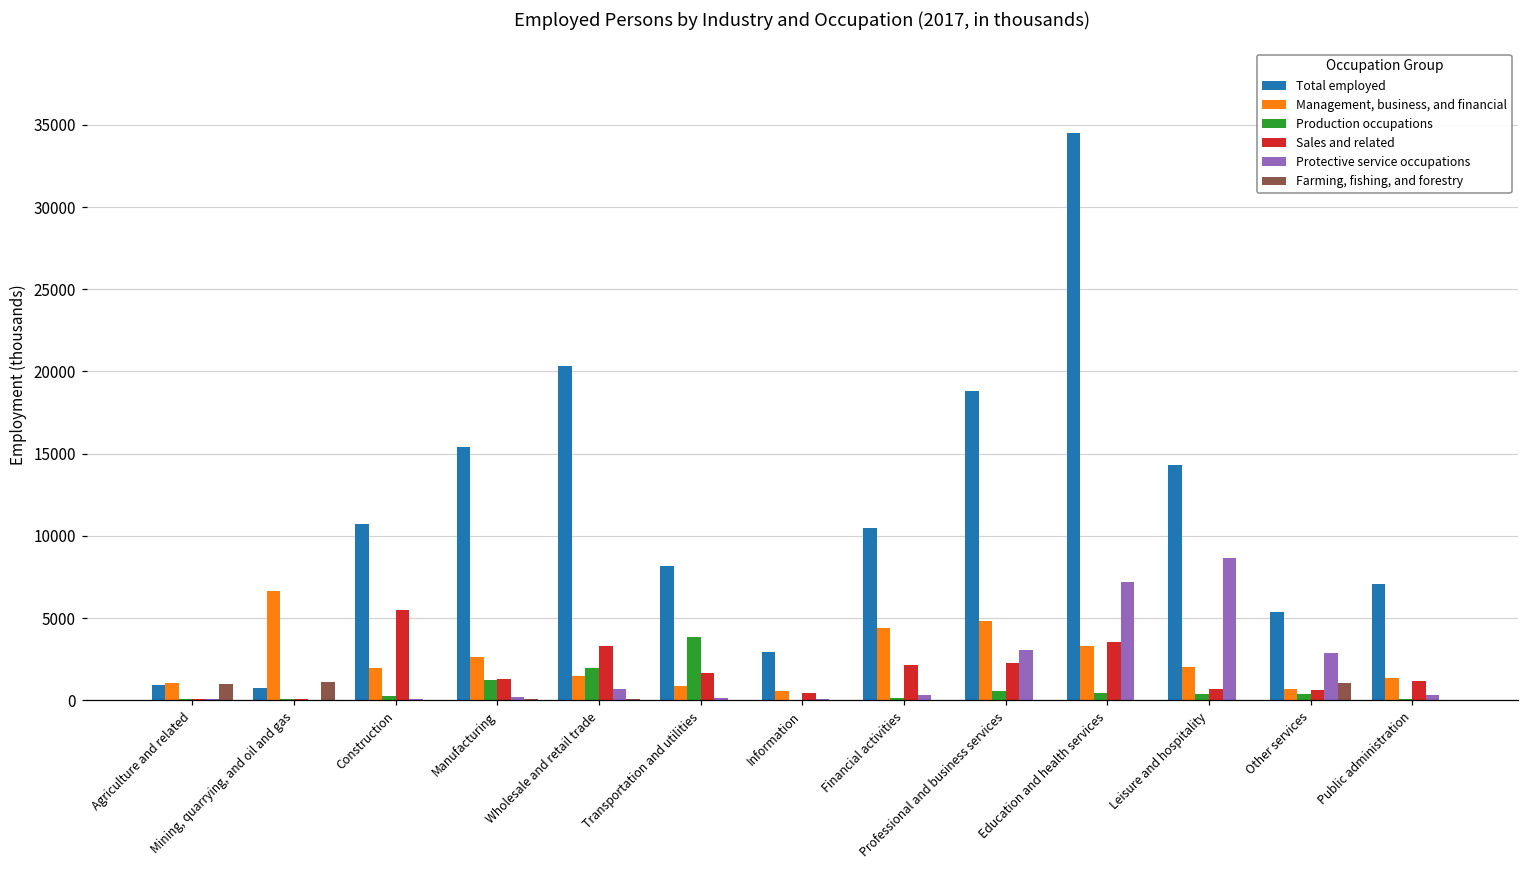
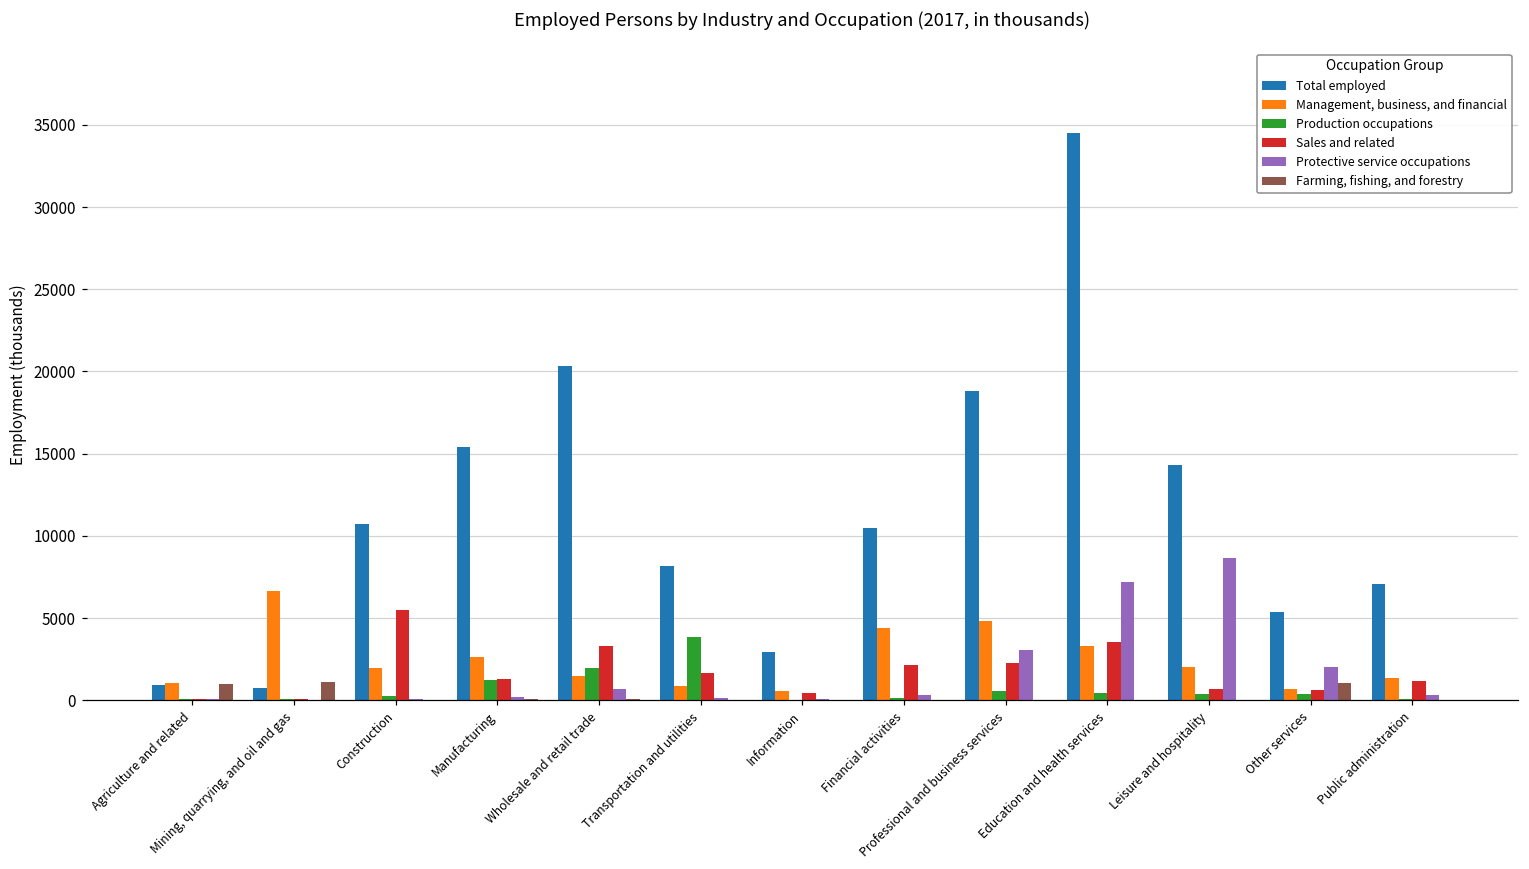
  {
    "Total employed": {
      "Agriculture and related": 1000,
      "Mining, quarrying, and oil and gas": 700,
      "Construction": 10700,
      "Manufacturing": 15400,
      "Wholesale and retail trade": 20300,
      "Transportation and utilities": 8200,
      "Information": 2900,
      "Financial activities": 10500,
      "Professional and business services": 18800,
      "Education and health services": 34500,
      "Leisure and hospitality": 14300,
      "Other services": 5400,
      "Public administration": 7100
    },
    "Management, business, and financial": {
      "Agriculture and related": 1100,
      "Mining, quarrying, and oil and gas": 6700,
      "Construction": 2000,
      "Manufacturing": 2600,
      "Wholesale and retail trade": 1500,
      "Transportation and utilities": 900,
      "Information": 600,
      "Financial activities": 4400,
      "Professional and business services": 4800,
      "Education and health services": 3300,
      "Leisure and hospitality": 2000,
      "Other services": 700,
      "Public administration": 1400
    },
    "Production occupations": {
      "Construction": 200,
      "Manufacturing": 1200,
      "Wholesale and retail trade": 2000,
      "Transportation and utilities": 3800,
      "Professional and business services": 600,
      "Education and health services": 400,
      "Leisure and hospitality": 400,
      "Other services": 300
    },
    "Sales and related": {
      "Construction": 5500,
      "Manufacturing": 1300,
      "Wholesale and retail trade": 3300,
      "Transportation and utilities": 1700,
      "Information": 400,
      "Financial activities": 2100,
      "Professional and business services": 2300,
      "Education and health services": 3500,
      "Leisure and hospitality": 700,
      "Other services": 600,
      "Public administration": 1200
    },
    "Protective service occupations": {
      "Manufacturing": 200,
      "Wholesale and retail trade": 700,
      "Financial activities": 300,
      "Professional and business services": 3000,
      "Education and health services": 7200,
      "Leisure and hospitality": 8700,
-     "Other services": 2900,
+     "Other services": 2000,
      "Public administration": 300
    },
    "Farming, fishing, and forestry": {
      "Agriculture and related": 1000,
      "Mining, quarrying, and oil and gas": 1100,
      "Information": 0,
      "Financial activities": 0,
      "Other services": 1000
    }
  }
